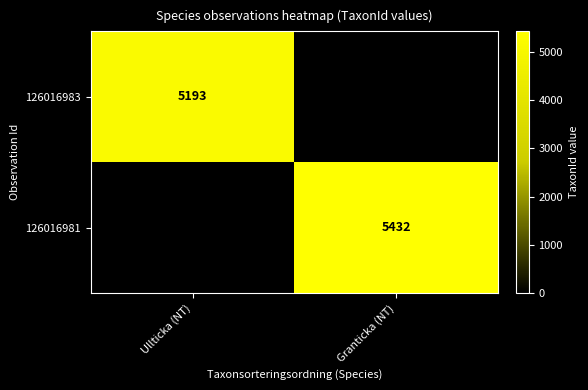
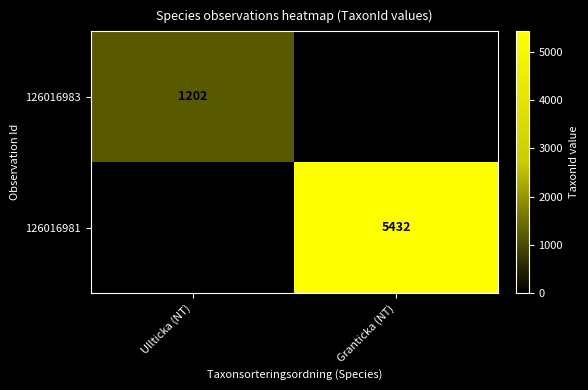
  {
    "126016983": {
-     "Ullticka (NT)": 5193
+     "Ullticka (NT)": 1202
    },
    "126016981": {
      "Granticka (NT)": 5432
    }
  }
